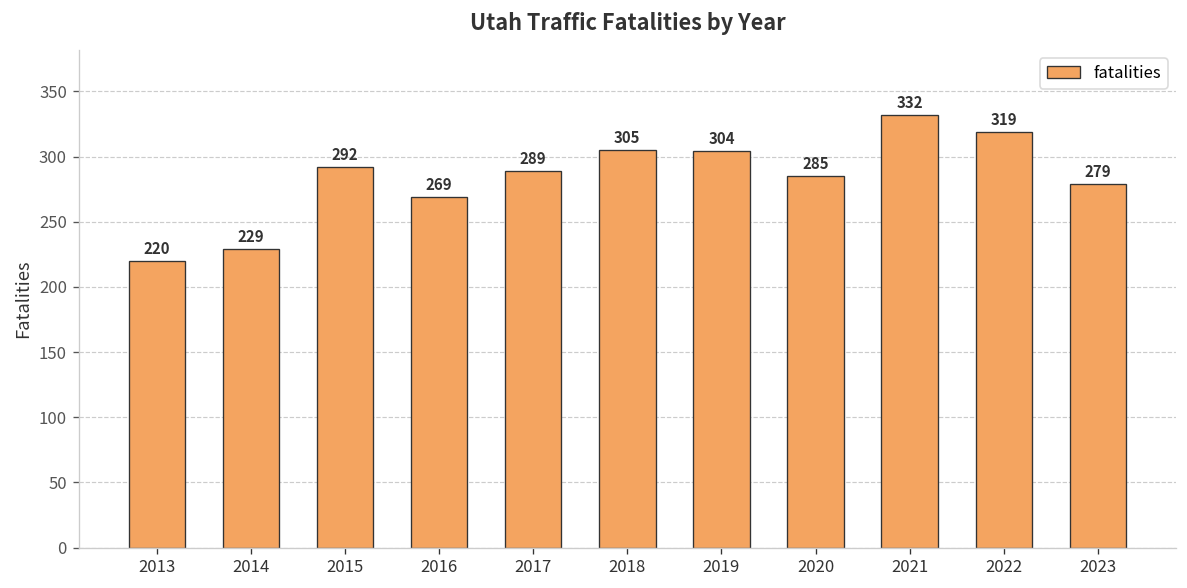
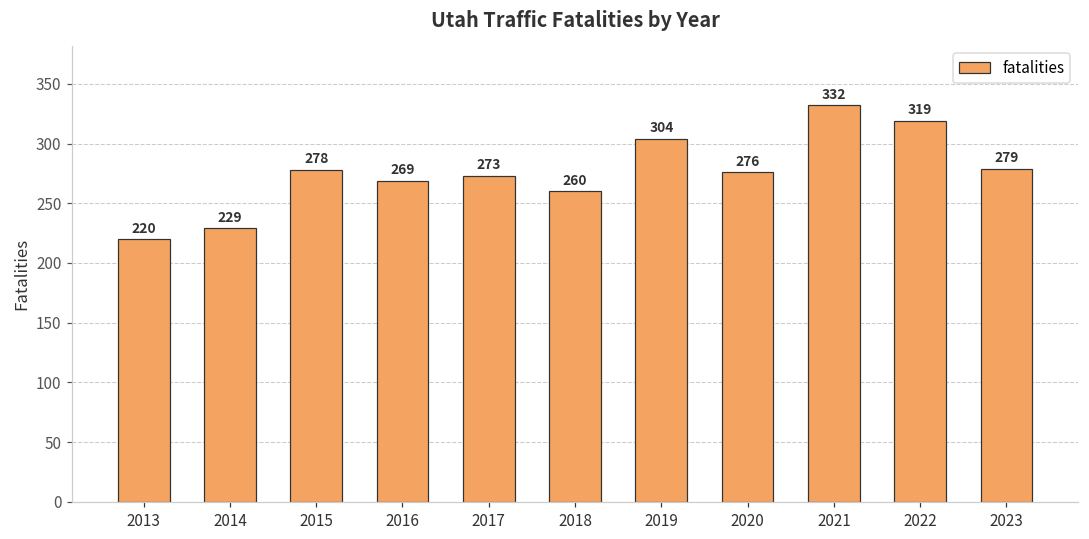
  {
    "2013": 220,
    "2014": 229,
-   "2015": 292,
+   "2015": 278,
    "2016": 269,
-   "2017": 289,
-   "2018": 305,
+   "2017": 273,
+   "2018": 260,
    "2019": 304,
-   "2020": 285,
+   "2020": 276,
    "2021": 332,
    "2022": 319,
    "2023": 279
  }
